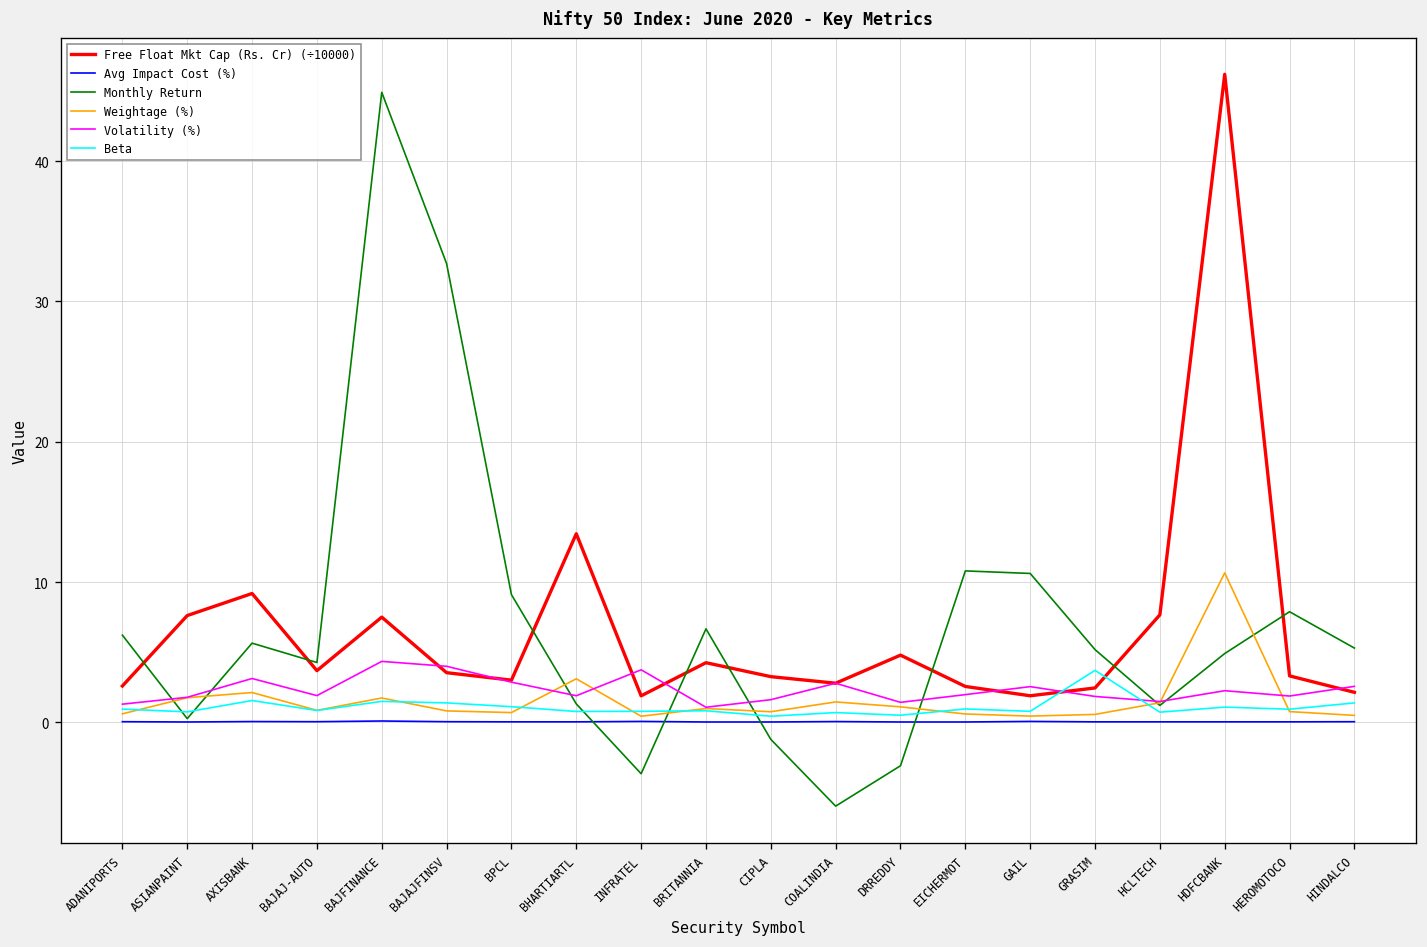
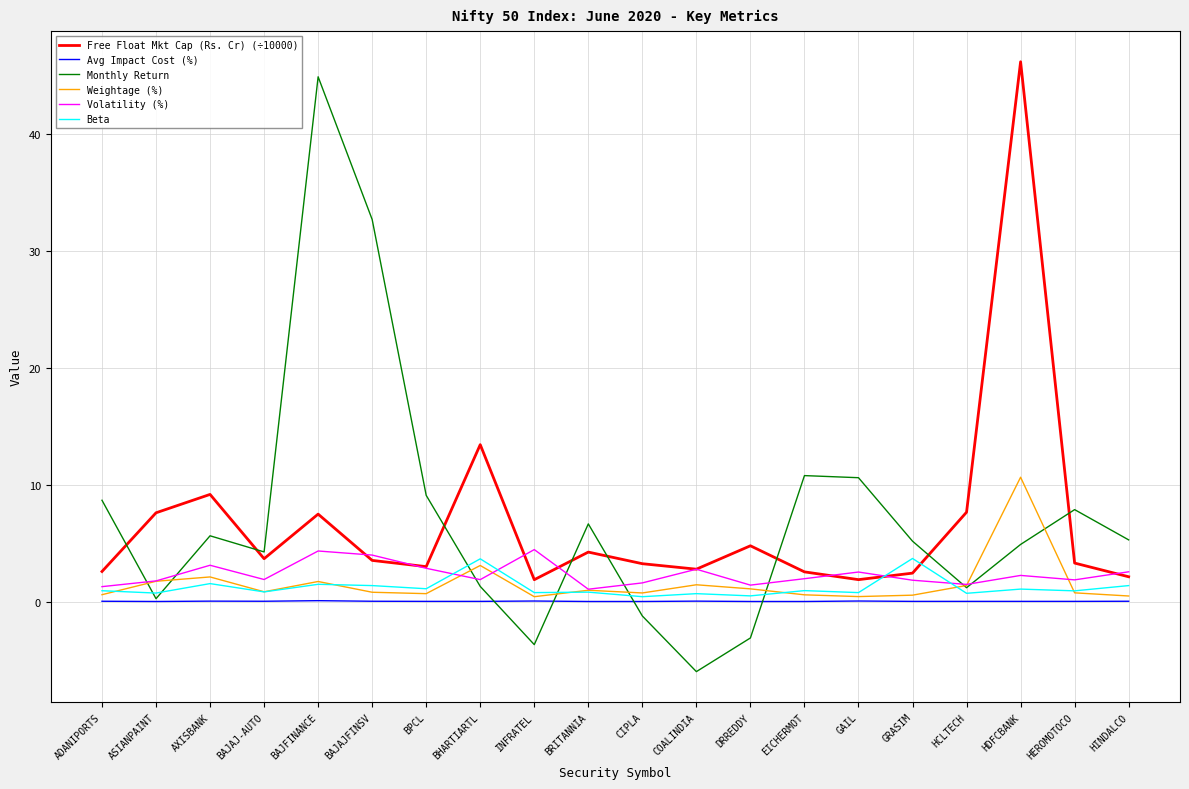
  {
    "Free Float Mkt Cap (Rs. Cr) (÷10000)": {
      "ADANIPORTS": 2.6,
      "ASIANPAINT": 7.6,
      "AXISBANK": 9.2,
      "BAJAJ-AUTO": 3.7,
      "BAJFINANCE": 7.5,
      "BAJAJFINSV": 3.5,
      "BHARTIARTL": 13.4,
      "INFRATEL": 1.9,
      "BRITANNIA": 4.2,
      "CIPLA": 3.3,
      "DRREDDY": 4.8,
      "EICHERMOT": 2.6,
      "GAIL": 1.9,
      "GRASIM": 2.4,
      "HCLTECH": 7.7,
      "HDFCBANK": 46.2,
      "HEROMOTOCO": 3.3,
      "HINDALCO": 2.1
    },
    "Avg Impact Cost (%)": {
      "ADANIPORTS": 0.0,
      "ASIANPAINT": 0.0,
      "AXISBANK": 0.1,
      "BAJAJ-AUTO": 0.0,
      "BAJFINANCE": 0.1,
      "BAJAJFINSV": 0.0,
      "BPCL": 0.0,
      "BHARTIARTL": 0.0,
      "INFRATEL": 0.1,
      "BRITANNIA": 0.0,
      "CIPLA": 0.0,
      "COALINDIA": 0.1,
      "DRREDDY": 0.0,
      "EICHERMOT": 0.0,
      "GAIL": 0.1,
      "GRASIM": 0.0,
      "HCLTECH": 0.0,
      "HDFCBANK": 0.0,
      "HEROMOTOCO": 0.0,
      "HINDALCO": 0.0
    },
    "Monthly Return": {
-     "ADANIPORTS": 6.2,
+     "ADANIPORTS": 8.7,
      "ASIANPAINT": 0.3,
      "AXISBANK": 5.6,
      "BAJAJ-AUTO": 4.3,
      "BAJFINANCE": 44.9,
      "BAJAJFINSV": 32.7,
      "BPCL": 9.1,
      "BHARTIARTL": 1.3,
      "INFRATEL": -3.7,
      "BRITANNIA": 6.7,
      "CIPLA": -1.2,
      "COALINDIA": -6.0,
      "DRREDDY": -3.1,
      "EICHERMOT": 10.8,
      "GAIL": 10.6,
      "GRASIM": 5.2,
      "HDFCBANK": 4.9,
      "HEROMOTOCO": 7.9,
      "HINDALCO": 5.3
    },
    "Weightage (%)": {
      "ADANIPORTS": 0.6,
      "AXISBANK": 2.1,
      "BAJFINANCE": 1.7,
      "BAJAJFINSV": 0.8,
      "BPCL": 0.7,
      "BHARTIARTL": 3.1,
      "INFRATEL": 0.4,
      "CIPLA": 0.8,
      "COALINDIA": 1.5,
      "DRREDDY": 1.1,
      "EICHERMOT": 0.6,
      "GAIL": 0.4,
      "GRASIM": 0.6,
      "HDFCBANK": 10.7,
      "HINDALCO": 0.5
    },
    "Volatility (%)": {
      "ADANIPORTS": 1.3,
      "AXISBANK": 3.1,
      "BAJAJ-AUTO": 1.9,
      "BAJFINANCE": 4.3,
      "BAJAJFINSV": 4.0,
      "BHARTIARTL": 1.9,
-     "INFRATEL": 3.7,
+     "INFRATEL": 4.5,
      "CIPLA": 1.6,
      "DRREDDY": 1.4,
      "EICHERMOT": 2.0,
      "GAIL": 2.5,
      "GRASIM": 1.8,
      "HDFCBANK": 2.3,
      "HEROMOTOCO": 1.9,
      "HINDALCO": 2.6
    },
    "Beta": {
      "ADANIPORTS": 0.9,
      "ASIANPAINT": 0.7,
      "AXISBANK": 1.6,
      "BAJFINANCE": 1.5,
      "BAJAJFINSV": 1.4,
      "BPCL": 1.1,
-     "BHARTIARTL": 0.8,
+     "BHARTIARTL": 3.7,
      "INFRATEL": 0.8,
      "CIPLA": 0.4,
      "COALINDIA": 0.7,
      "DRREDDY": 0.5,
      "EICHERMOT": 1.0,
      "GAIL": 0.8,
      "GRASIM": 3.7,
      "HCLTECH": 0.7,
      "HDFCBANK": 1.1,
      "HINDALCO": 1.4
    }
  }
